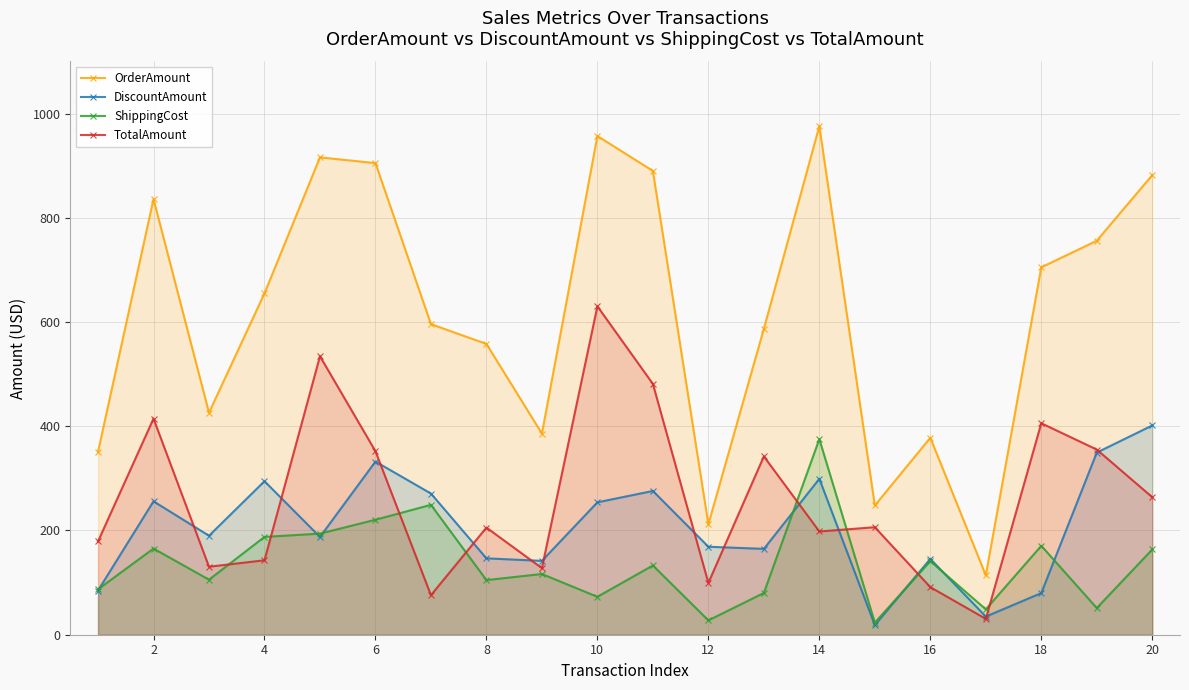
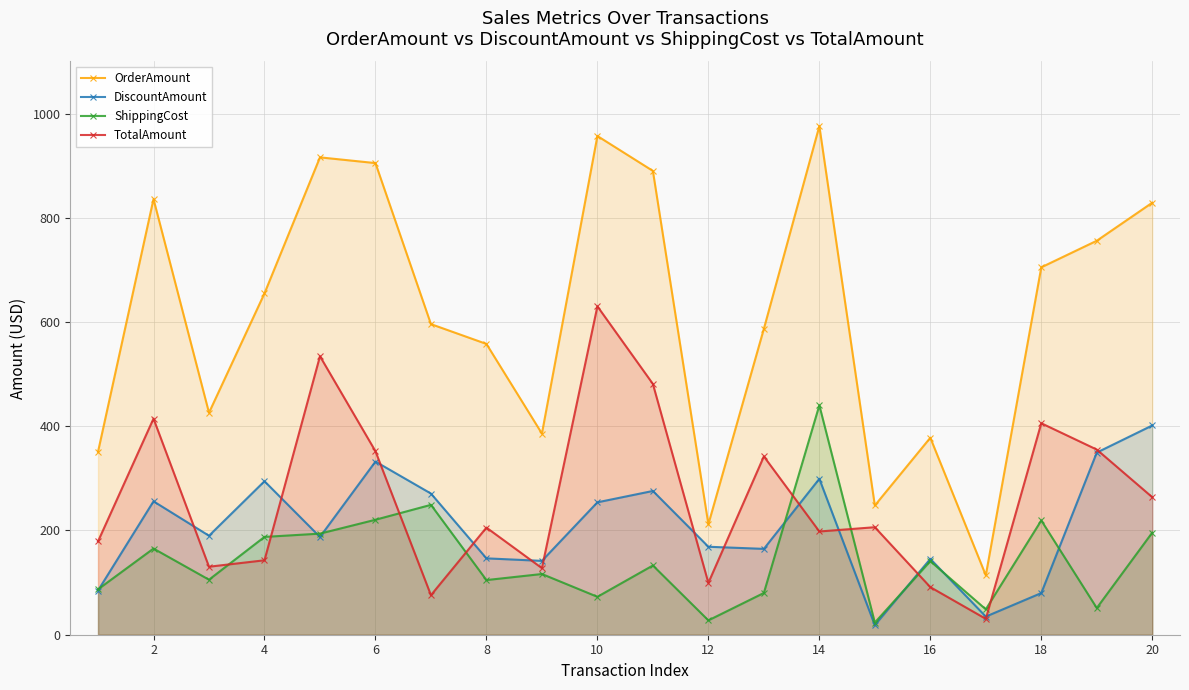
  {
    "OrderAmount": {
      "2": 840,
      "4": 660,
      "6": 910,
      "8": 560,
      "10": 960,
      "12": 210,
      "14": 980,
      "16": 380,
      "18": 710,
-     "20": 880
+     "20": 830
    },
    "DiscountAmount": {
      "2": 260,
      "4": 290,
      "6": 330,
      "8": 150,
      "10": 250,
      "12": 170,
      "14": 300,
      "18": 80,
      "20": 400
    },
    "ShippingCost": {
      "2": 170,
      "4": 190,
      "6": 220,
      "8": 100,
      "10": 70,
      "12": 30,
-     "14": 380,
-     "18": 170,
-     "20": 160
+     "14": 440,
+     "18": 220,
+     "20": 200
    },
    "TotalAmount": {
      "2": 410,
      "4": 140,
      "6": 350,
      "8": 210,
      "10": 630,
      "12": 100,
      "14": 200,
      "16": 90,
      "18": 410,
      "20": 260
    }
  }
